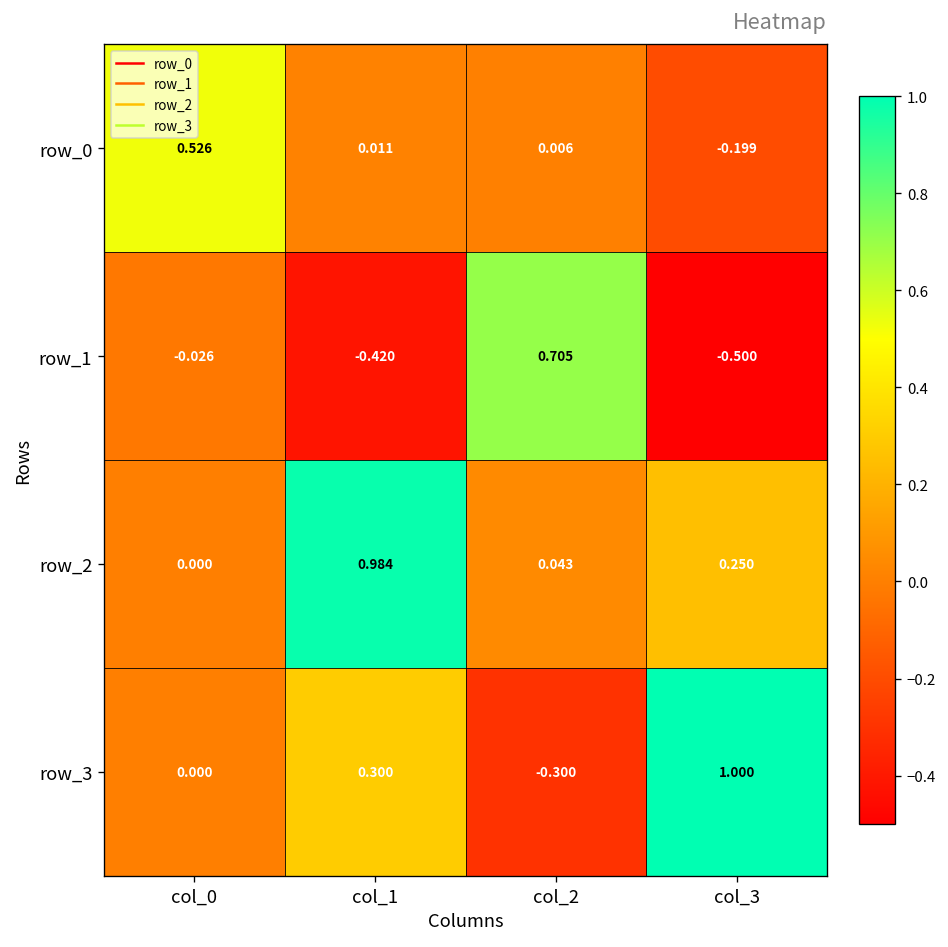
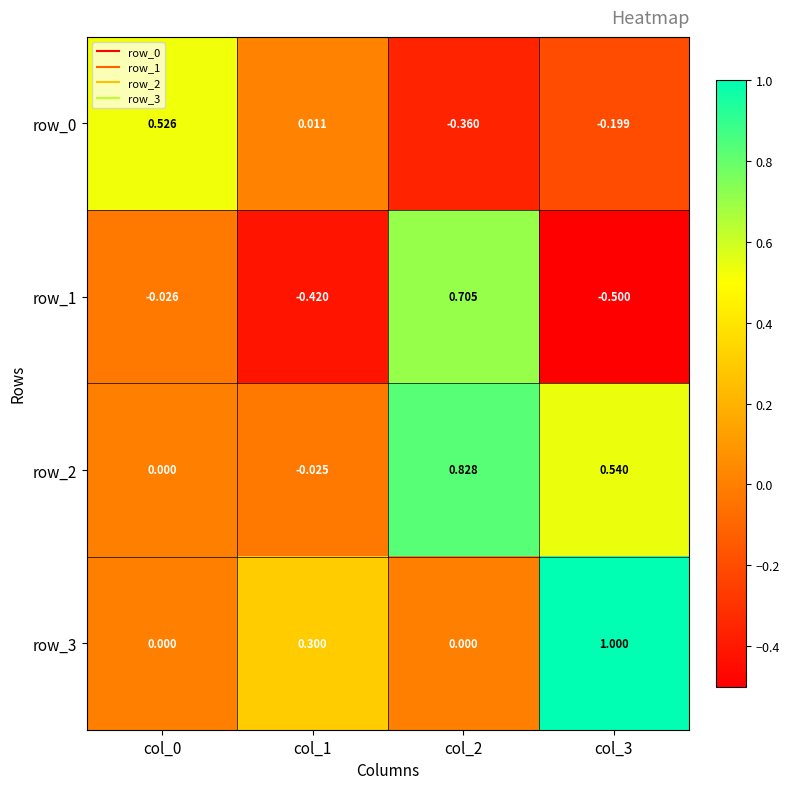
  {
    "row_0": {
      "col_0": 0.526,
      "col_1": 0.011,
-     "col_2": 0.006,
+     "col_2": -0.360,
      "col_3": -0.199
    },
    "row_1": {
      "col_0": -0.026,
      "col_1": -0.420,
      "col_2": 0.705,
      "col_3": -0.500
    },
    "row_2": {
      "col_0": 0.000,
-     "col_1": 0.984,
-     "col_2": 0.043,
-     "col_3": 0.250
+     "col_1": -0.025,
+     "col_2": 0.828,
+     "col_3": 0.540
    },
    "row_3": {
      "col_0": 0.000,
      "col_1": 0.300,
-     "col_2": -0.300,
+     "col_2": 0.000,
      "col_3": 1.000
    }
  }
